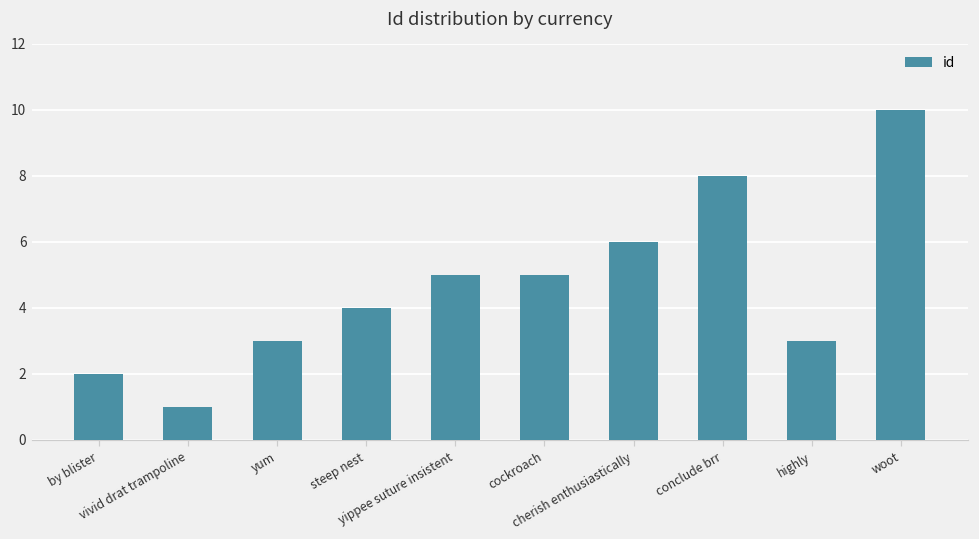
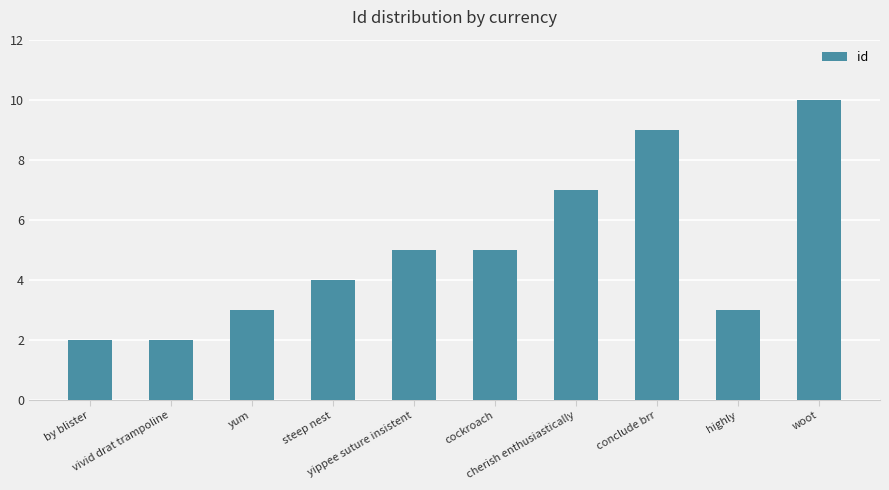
  {
    "by blister": 2,
-   "vivid drat trampoline": 1,
+   "vivid drat trampoline": 2,
    "yum": 3,
    "steep nest": 4,
    "yippee suture insistent": 5,
    "cockroach": 5,
-   "cherish enthusiastically": 6,
-   "conclude brr": 8,
+   "cherish enthusiastically": 7,
+   "conclude brr": 9,
    "highly": 3,
    "woot": 10
  }
